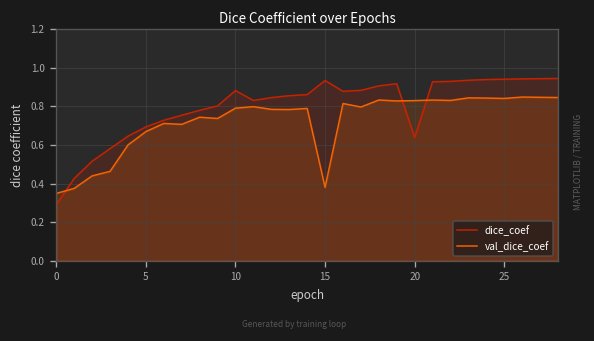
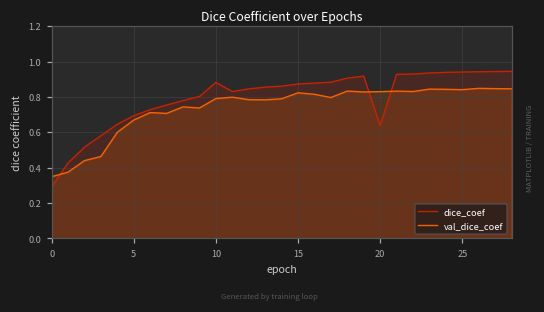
  {
    "dice_coef": {
      "0": 0.29,
      "5": 0.69,
      "10": 0.88,
-     "15": 0.93,
+     "15": 0.87,
      "20": 0.64,
      "25": 0.94
    },
    "val_dice_coef": {
      "0": 0.35,
      "5": 0.67,
      "10": 0.79,
-     "15": 0.38,
+     "15": 0.82,
      "20": 0.83,
      "25": 0.84
    }
  }
